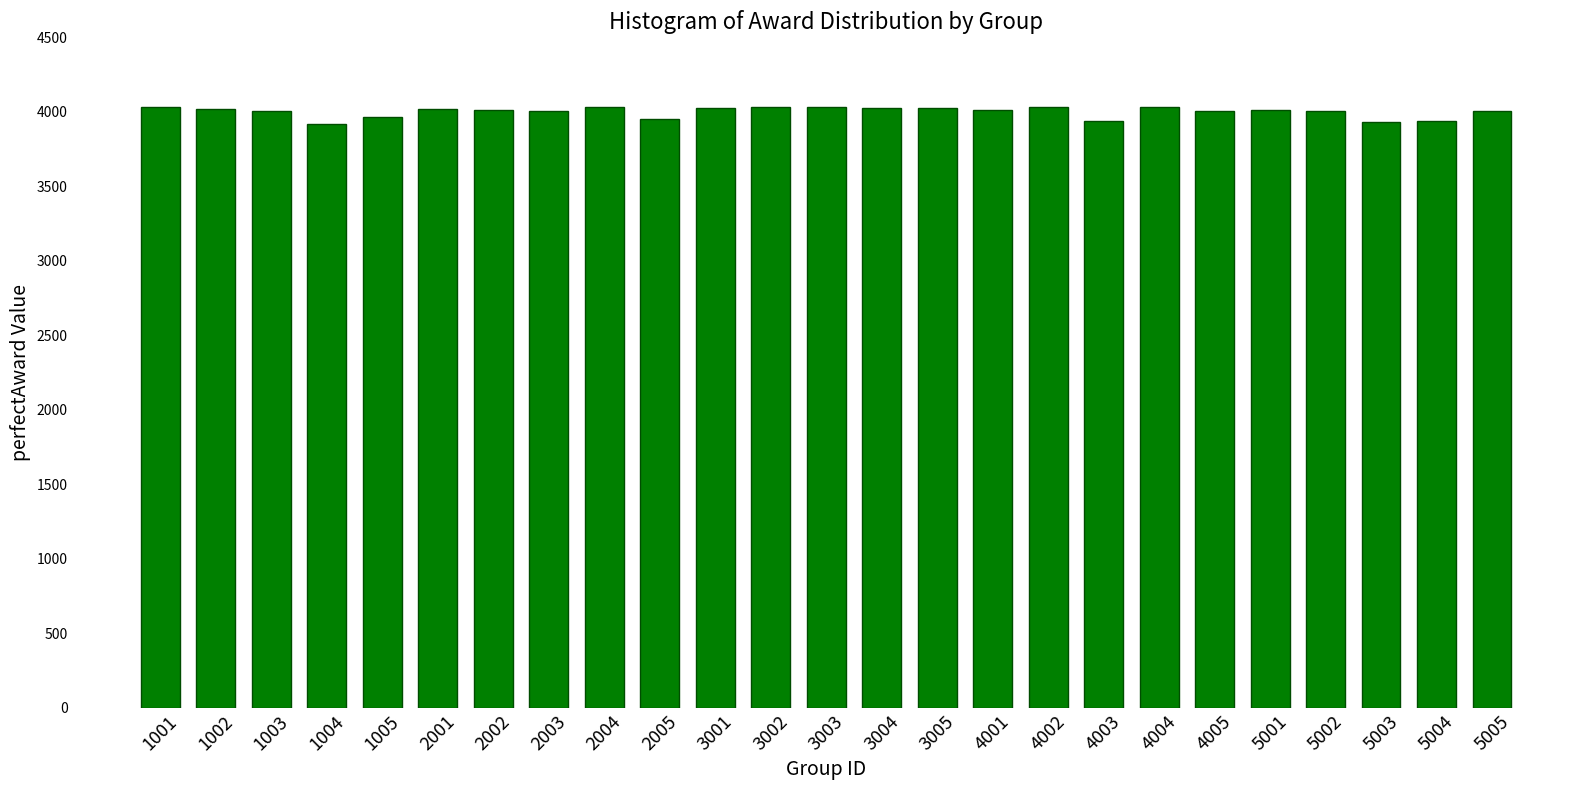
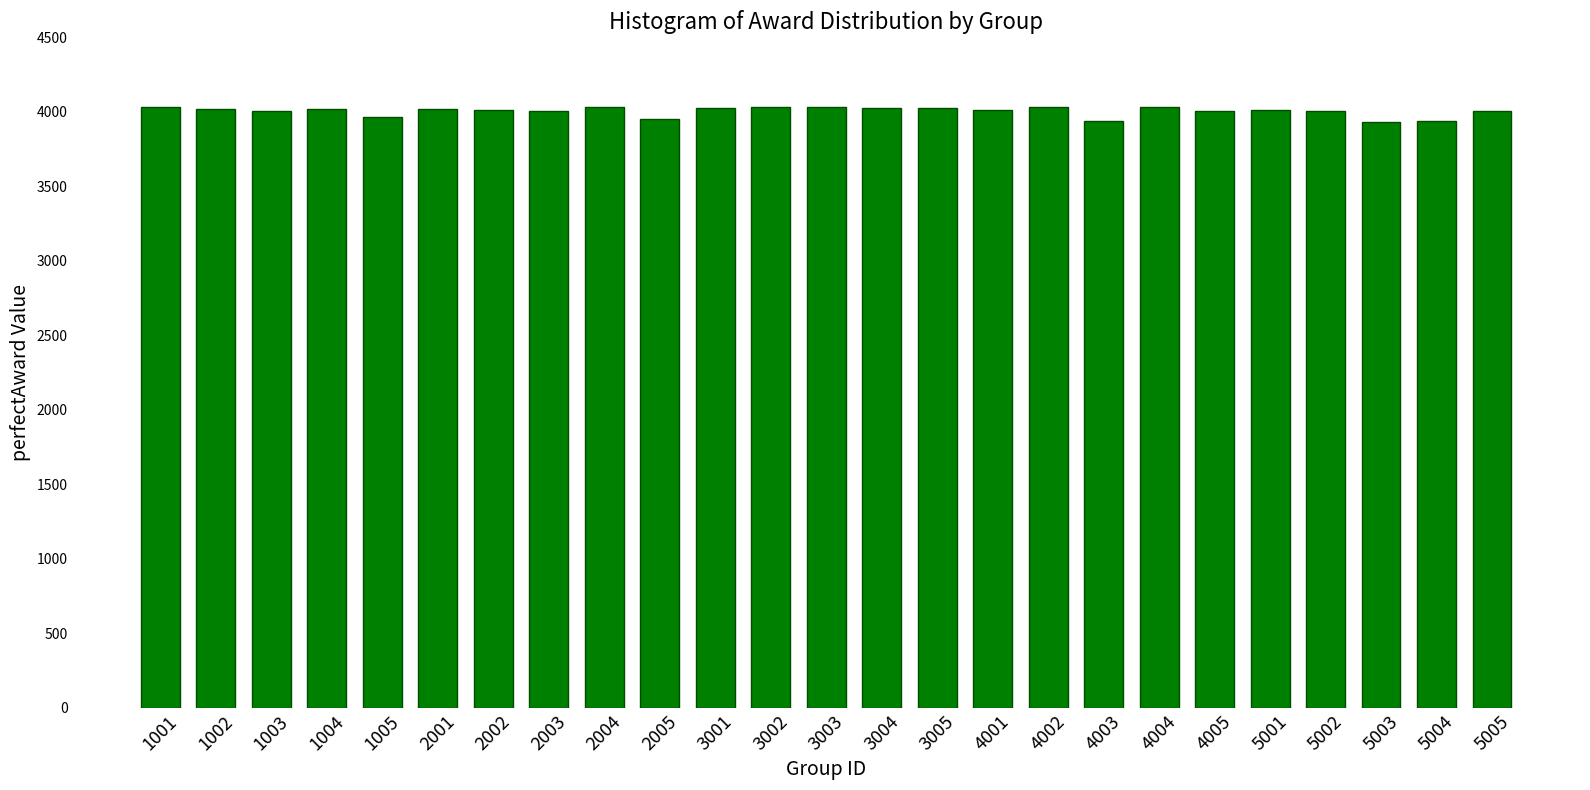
  {
    "1001": 4040,
    "1002": 4020,
    "1003": 4010,
-   "1004": 3920,
+   "1004": 4020,
    "1005": 3960,
    "2001": 4020,
    "2002": 4010,
    "2003": 4010,
    "2004": 4030,
    "2005": 3950,
    "3001": 4020,
    "3002": 4030,
    "3003": 4030,
    "3004": 4020,
    "3005": 4030,
    "4001": 4010,
    "4002": 4030,
    "4003": 3940,
    "4004": 4030,
    "4005": 4010,
    "5001": 4010,
    "5002": 4000,
    "5003": 3930,
    "5004": 3940,
    "5005": 4000
  }
